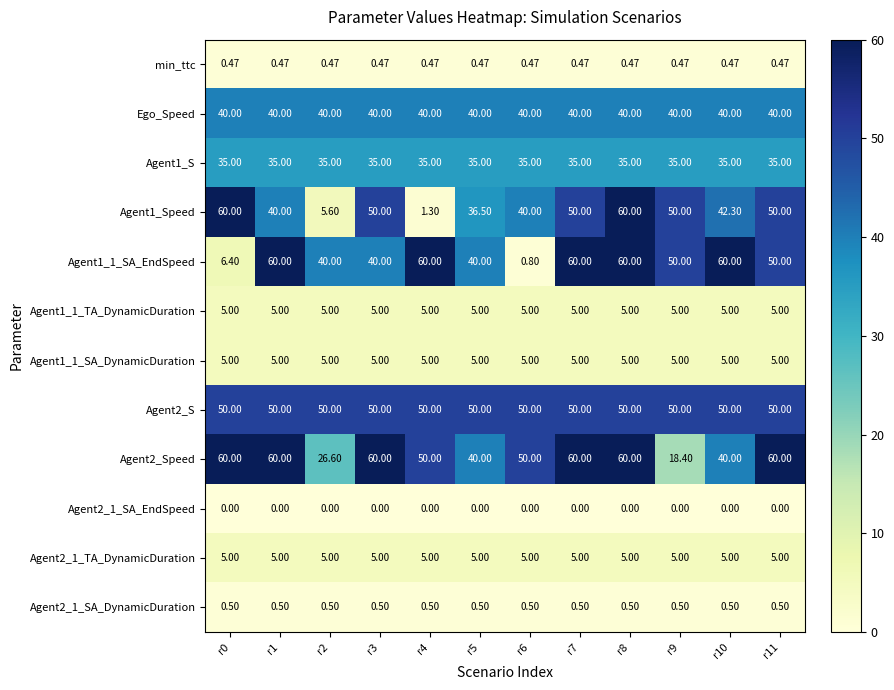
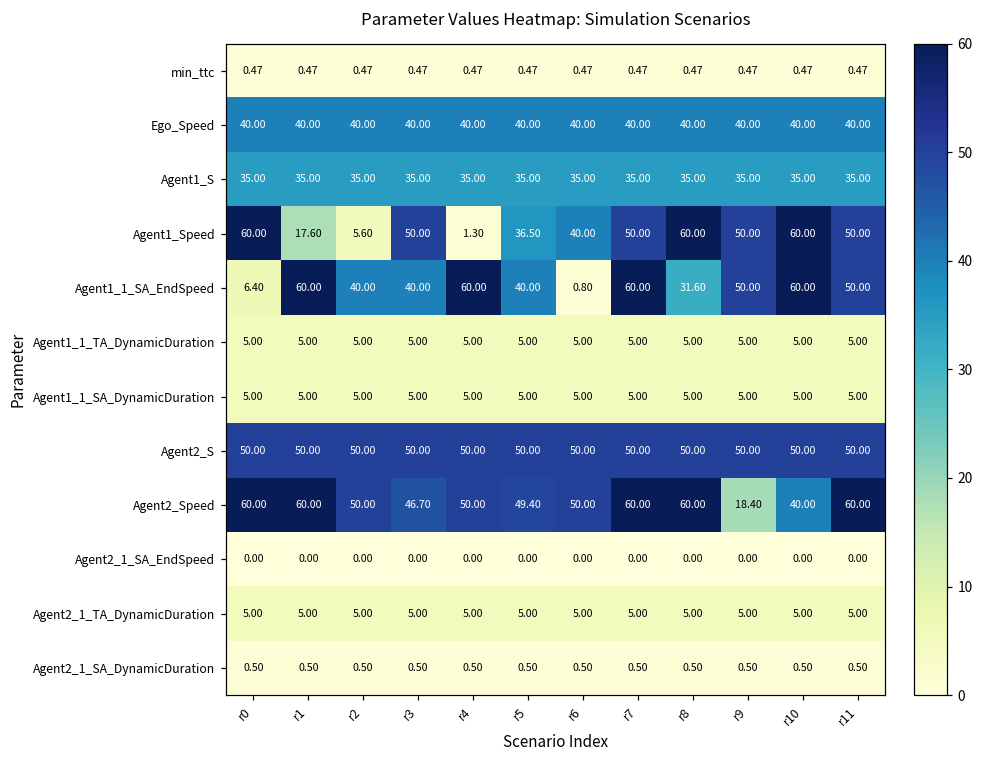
  {
    "min_ttc": {
      "r0": 0.47,
      "r1": 0.47,
      "r2": 0.47,
      "r3": 0.47,
      "r4": 0.47,
      "r5": 0.47,
      "r6": 0.47,
      "r7": 0.47,
      "r8": 0.47,
      "r9": 0.47,
      "r10": 0.47,
      "r11": 0.47
    },
    "Ego_Speed": {
      "r0": 40.00,
      "r1": 40.00,
      "r2": 40.00,
      "r3": 40.00,
      "r4": 40.00,
      "r5": 40.00,
      "r6": 40.00,
      "r7": 40.00,
      "r8": 40.00,
      "r9": 40.00,
      "r10": 40.00,
      "r11": 40.00
    },
    "Agent1_S": {
      "r0": 35.00,
      "r1": 35.00,
      "r2": 35.00,
      "r3": 35.00,
      "r4": 35.00,
      "r5": 35.00,
      "r6": 35.00,
      "r7": 35.00,
      "r8": 35.00,
      "r9": 35.00,
      "r10": 35.00,
      "r11": 35.00
    },
    "Agent1_Speed": {
      "r0": 60.00,
-     "r1": 40.00,
+     "r1": 17.60,
      "r2": 5.60,
      "r3": 50.00,
      "r4": 1.30,
      "r5": 36.50,
      "r6": 40.00,
      "r7": 50.00,
      "r8": 60.00,
      "r9": 50.00,
-     "r10": 42.30,
+     "r10": 60.00,
      "r11": 50.00
    },
    "Agent1_1_SA_EndSpeed": {
      "r0": 6.40,
      "r1": 60.00,
      "r2": 40.00,
      "r3": 40.00,
      "r4": 60.00,
      "r5": 40.00,
      "r6": 0.80,
      "r7": 60.00,
-     "r8": 60.00,
+     "r8": 31.60,
      "r9": 50.00,
      "r10": 60.00,
      "r11": 50.00
    },
    "Agent1_1_TA_DynamicDuration": {
      "r0": 5.00,
      "r1": 5.00,
      "r2": 5.00,
      "r3": 5.00,
      "r4": 5.00,
      "r5": 5.00,
      "r6": 5.00,
      "r7": 5.00,
      "r8": 5.00,
      "r9": 5.00,
      "r10": 5.00,
      "r11": 5.00
    },
    "Agent1_1_SA_DynamicDuration": {
      "r0": 5.00,
      "r1": 5.00,
      "r2": 5.00,
      "r3": 5.00,
      "r4": 5.00,
      "r5": 5.00,
      "r6": 5.00,
      "r7": 5.00,
      "r8": 5.00,
      "r9": 5.00,
      "r10": 5.00,
      "r11": 5.00
    },
    "Agent2_S": {
      "r0": 50.00,
      "r1": 50.00,
      "r2": 50.00,
      "r3": 50.00,
      "r4": 50.00,
      "r5": 50.00,
      "r6": 50.00,
      "r7": 50.00,
      "r8": 50.00,
      "r9": 50.00,
      "r10": 50.00,
      "r11": 50.00
    },
    "Agent2_Speed": {
      "r0": 60.00,
      "r1": 60.00,
-     "r2": 26.60,
-     "r3": 60.00,
+     "r2": 50.00,
+     "r3": 46.70,
      "r4": 50.00,
-     "r5": 40.00,
+     "r5": 49.40,
      "r6": 50.00,
      "r7": 60.00,
      "r8": 60.00,
      "r9": 18.40,
      "r10": 40.00,
      "r11": 60.00
    },
    "Agent2_1_SA_EndSpeed": {
      "r0": 0.00,
      "r1": 0.00,
      "r2": 0.00,
      "r3": 0.00,
      "r4": 0.00,
      "r5": 0.00,
      "r6": 0.00,
      "r7": 0.00,
      "r8": 0.00,
      "r9": 0.00,
      "r10": 0.00,
      "r11": 0.00
    },
    "Agent2_1_TA_DynamicDuration": {
      "r0": 5.00,
      "r1": 5.00,
      "r2": 5.00,
      "r3": 5.00,
      "r4": 5.00,
      "r5": 5.00,
      "r6": 5.00,
      "r7": 5.00,
      "r8": 5.00,
      "r9": 5.00,
      "r10": 5.00,
      "r11": 5.00
    },
    "Agent2_1_SA_DynamicDuration": {
      "r0": 0.50,
      "r1": 0.50,
      "r2": 0.50,
      "r3": 0.50,
      "r4": 0.50,
      "r5": 0.50,
      "r6": 0.50,
      "r7": 0.50,
      "r8": 0.50,
      "r9": 0.50,
      "r10": 0.50,
      "r11": 0.50
    }
  }
